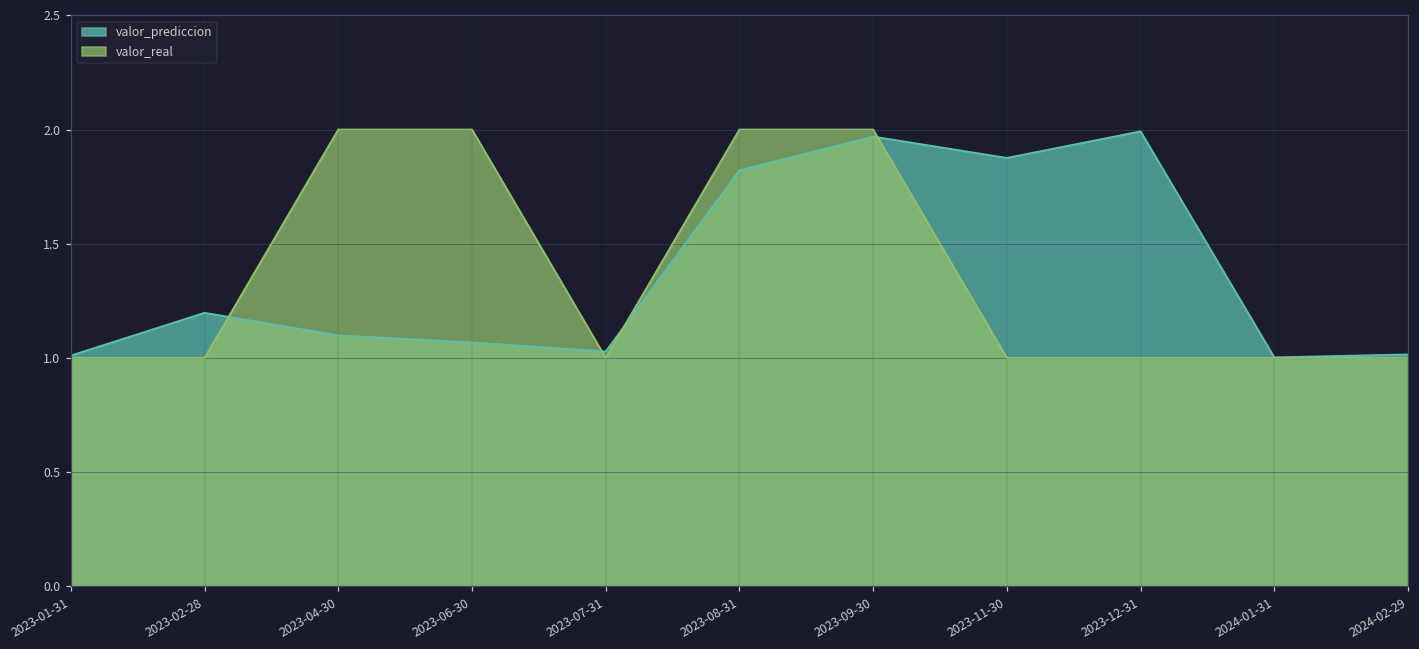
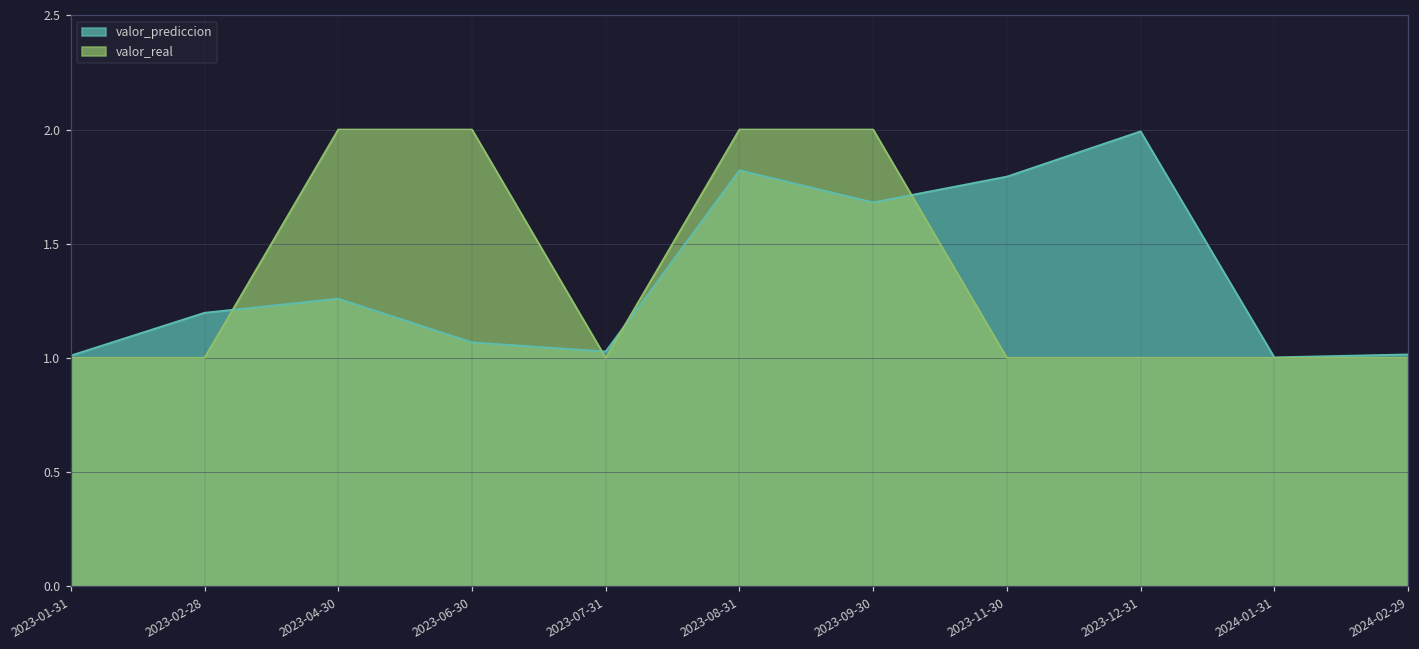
  {
    "valor_prediccion": {
      "2023-02-28": 1.20,
-     "2023-04-30": 1.10,
+     "2023-04-30": 1.26,
      "2023-06-30": 1.07,
      "2023-07-31": 1.03,
      "2023-08-31": 1.82,
-     "2023-09-30": 1.97,
-     "2023-11-30": 1.88,
+     "2023-09-30": 1.68,
+     "2023-11-30": 1.79,
      "2023-12-31": 1.99,
      "2024-02-29": 1.02
    },
    "valor_real": {
      "2023-02-28": 1.00,
      "2023-04-30": 2.00,
      "2023-06-30": 2.00,
      "2023-07-31": 1.00,
      "2023-08-31": 2.00,
      "2023-09-30": 2.00,
      "2023-11-30": 1.00,
      "2023-12-31": 1.00,
      "2024-02-29": 1.00
    }
  }
